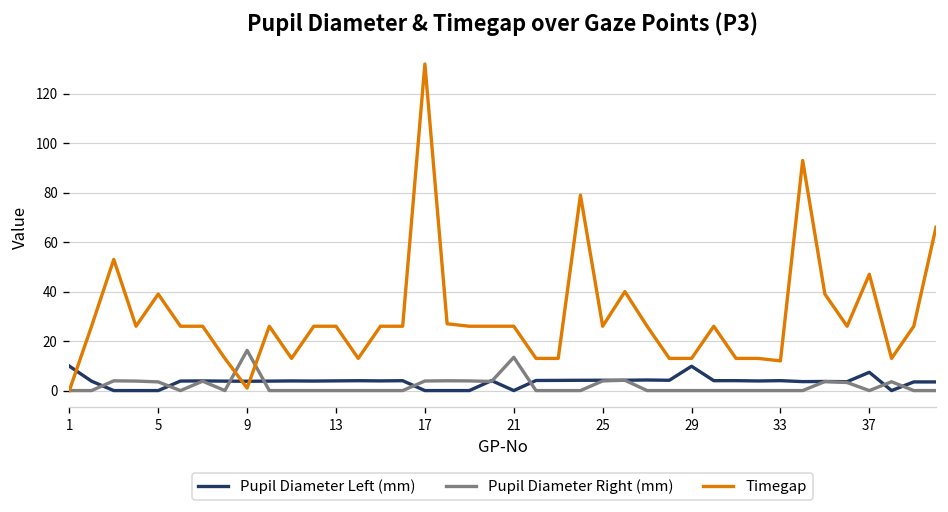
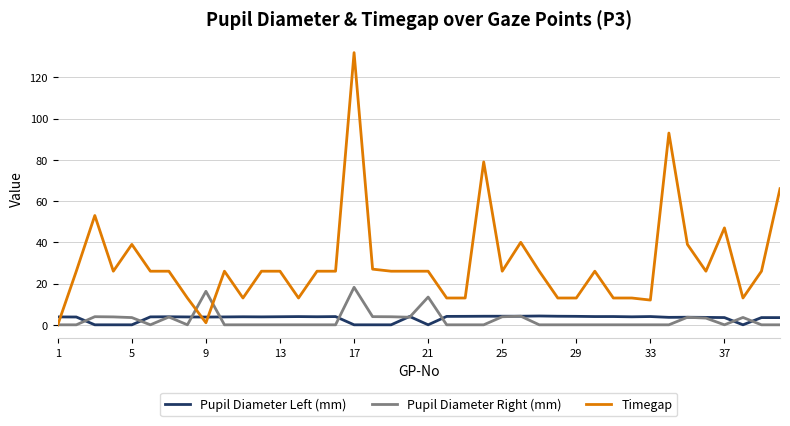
  {
    "Pupil Diameter Left (mm)": {
-     "1": 10,
+     "1": 4,
      "5": 0,
      "9": 4,
      "13": 4,
      "17": 0,
      "21": 0,
-     "29": 10,
+     "29": 4,
      "33": 4,
-     "37": 7
+     "37": 4
    },
    "Pupil Diameter Right (mm)": {
      "5": 4,
      "9": 16,
      "13": 0,
-     "17": 4,
+     "17": 18,
      "21": 13,
      "29": 0,
      "33": 0,
      "37": 0
    },
    "Timegap": {
      "5": 39,
      "9": 1,
      "13": 26,
      "17": 132,
      "21": 26,
      "25": 26,
      "29": 13,
      "33": 12,
      "37": 47
    }
  }
